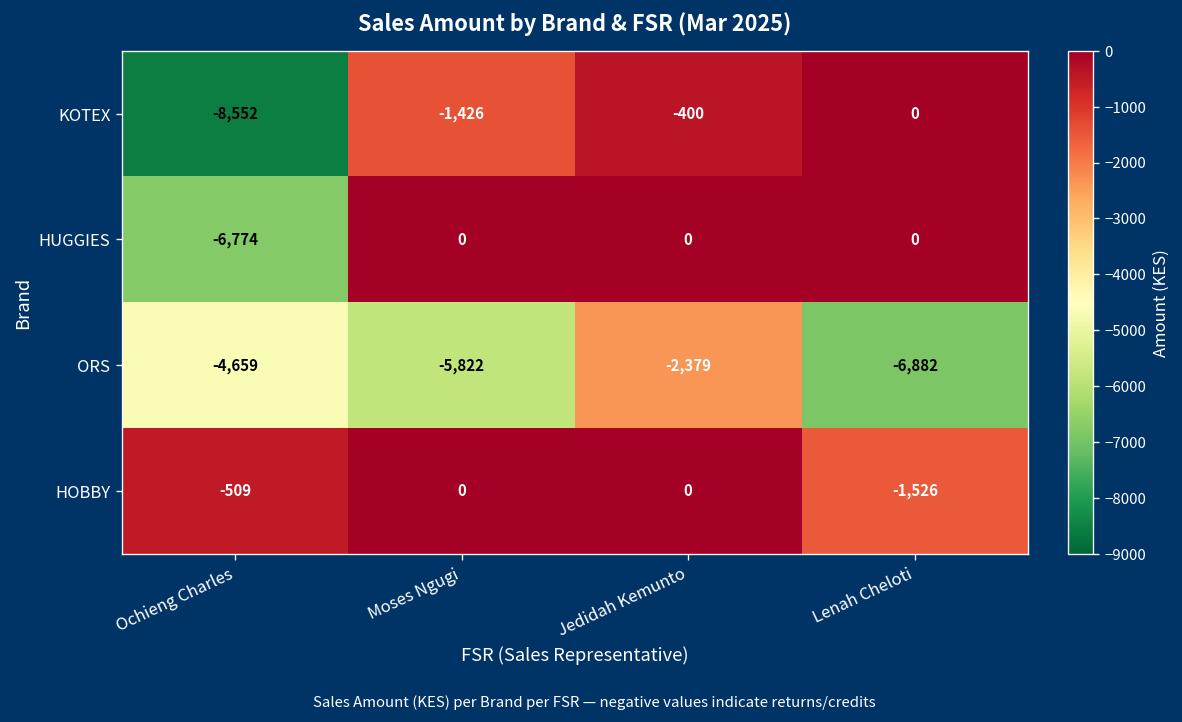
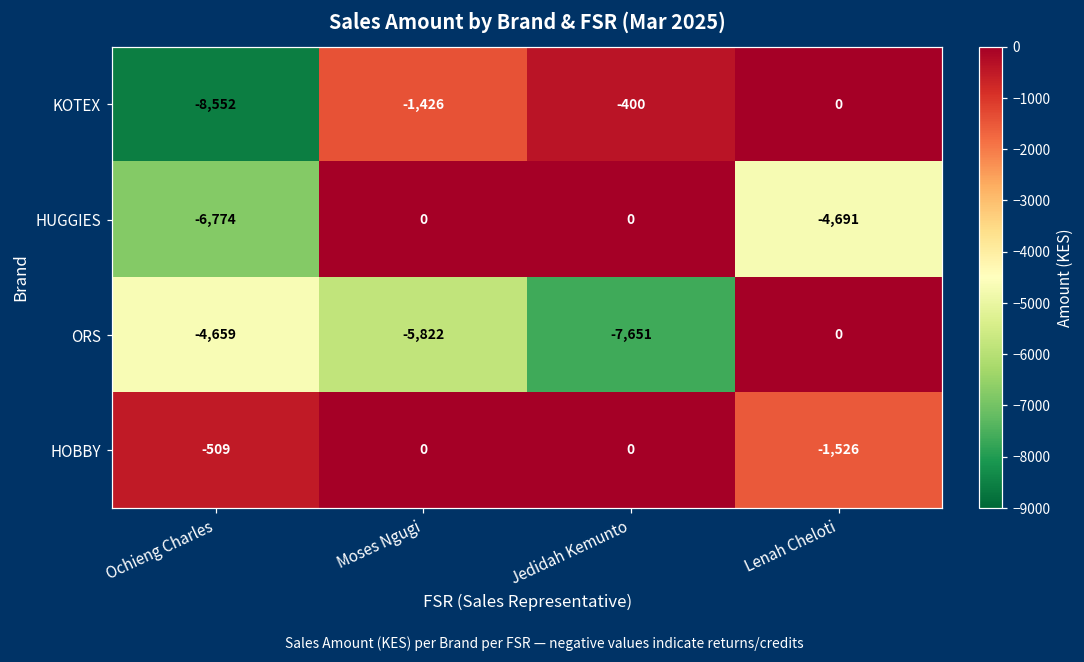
  {
    "KOTEX": {
      "Ochieng Charles": "-8,552",
      "Moses Ngugi": "-1,426",
      "Jedidah Kemunto": "-400",
      "Lenah Cheloti": "0"
    },
    "HUGGIES": {
      "Ochieng Charles": "-6,774",
      "Moses Ngugi": "0",
      "Jedidah Kemunto": "0",
-     "Lenah Cheloti": "0"
+     "Lenah Cheloti": "-4,691"
    },
    "ORS": {
      "Ochieng Charles": "-4,659",
      "Moses Ngugi": "-5,822",
-     "Jedidah Kemunto": "-2,379",
-     "Lenah Cheloti": "-6,882"
+     "Jedidah Kemunto": "-7,651",
+     "Lenah Cheloti": "0"
    },
    "HOBBY": {
      "Ochieng Charles": "-509",
      "Moses Ngugi": "0",
      "Jedidah Kemunto": "0",
      "Lenah Cheloti": "-1,526"
    }
  }
